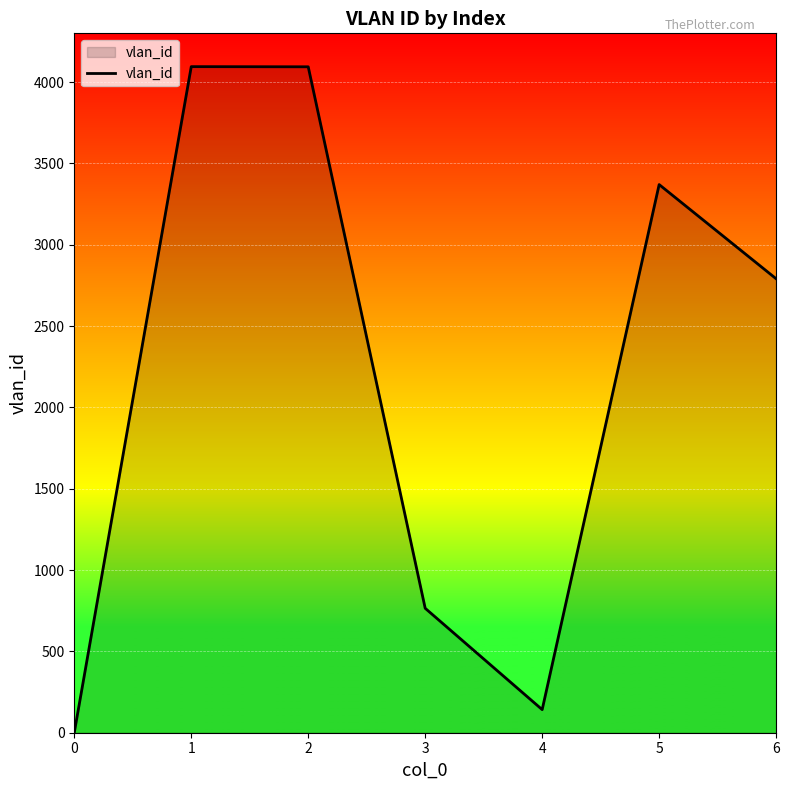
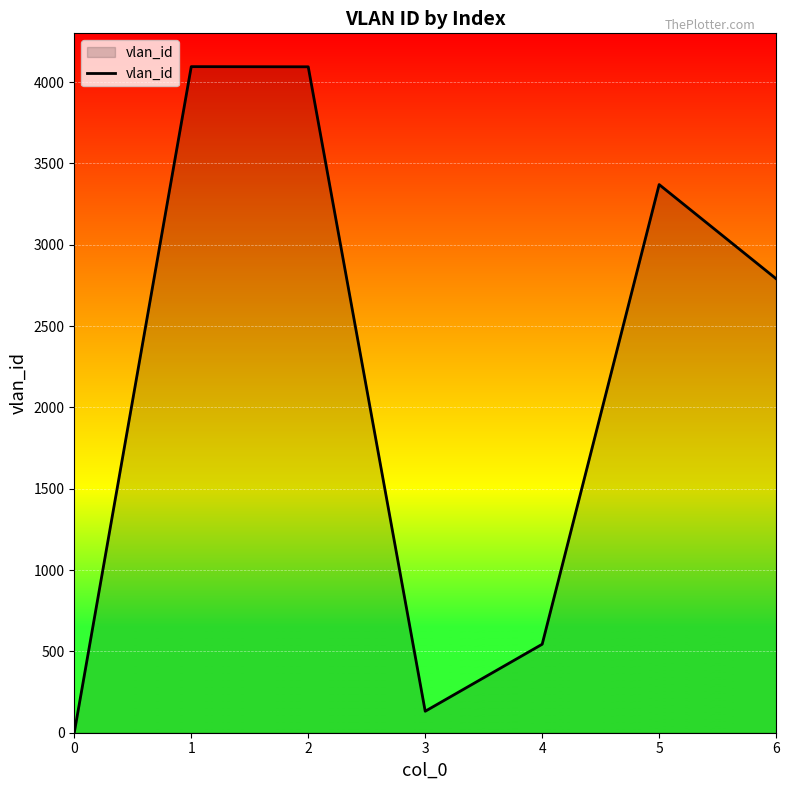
  {
    "0": 0,
    "1": 4100,
    "2": 4090,
-   "3": 770,
-   "4": 140,
+   "3": 130,
+   "4": 540,
    "5": 3370,
    "6": 2790
  }
